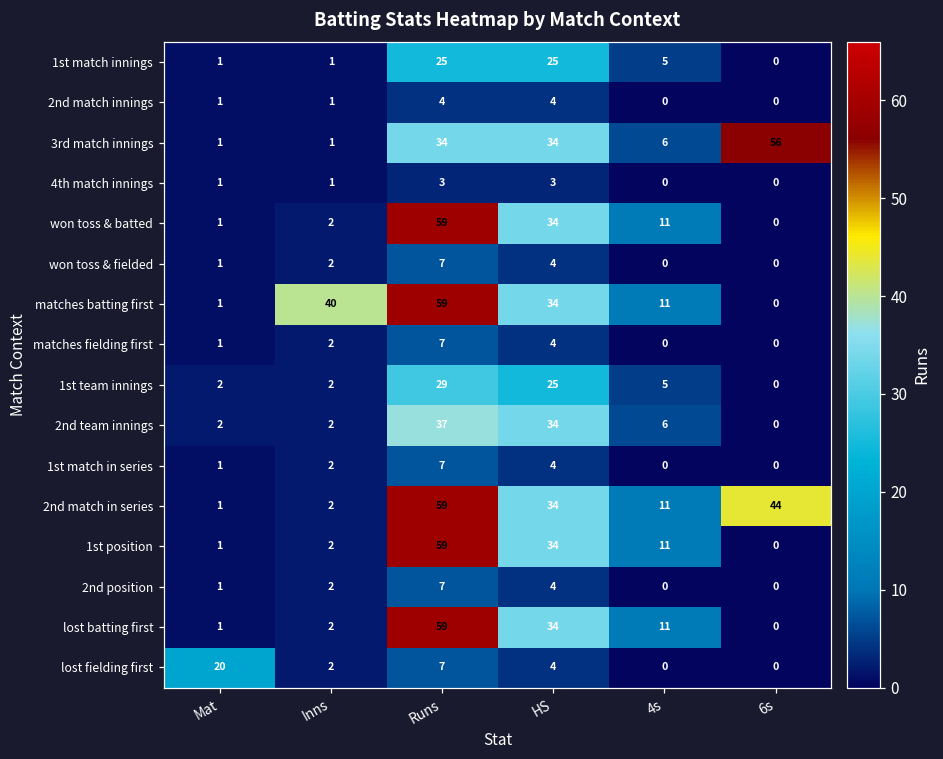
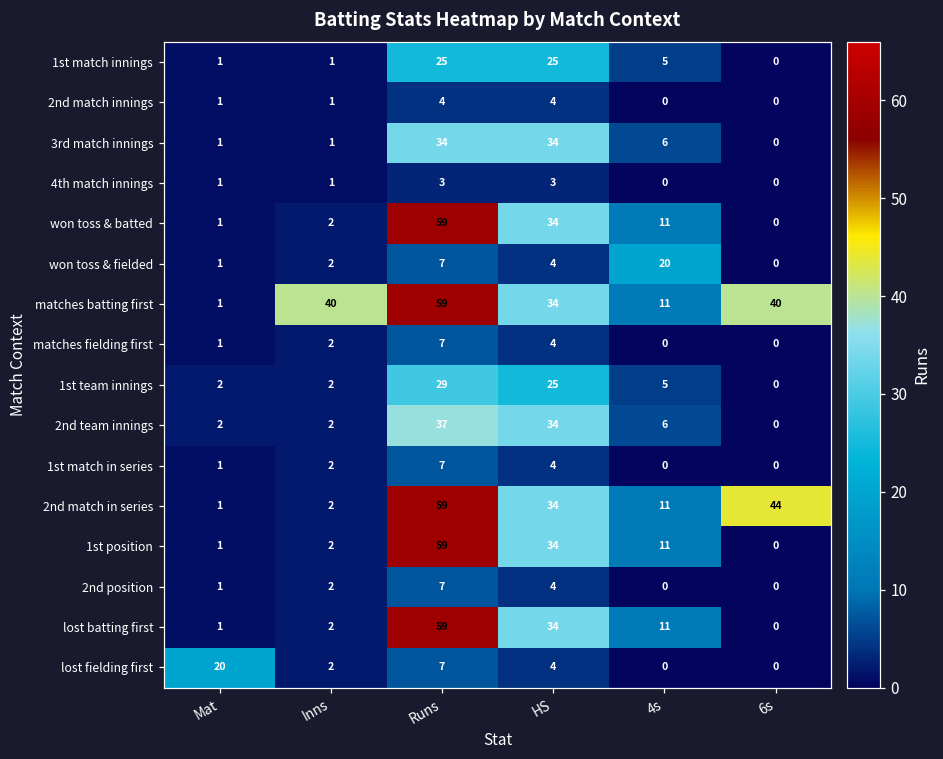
  {
    "1st match innings": {
      "Mat": 1,
      "Inns": 1,
      "Runs": 25,
      "HS": 25,
      "4s": 5,
      "6s": 0
    },
    "2nd match innings": {
      "Mat": 1,
      "Inns": 1,
      "Runs": 4,
      "HS": 4,
      "4s": 0,
      "6s": 0
    },
    "3rd match innings": {
      "Mat": 1,
      "Inns": 1,
      "Runs": 34,
      "HS": 34,
      "4s": 6,
-     "6s": 56
+     "6s": 0
    },
    "4th match innings": {
      "Mat": 1,
      "Inns": 1,
      "Runs": 3,
      "HS": 3,
      "4s": 0,
      "6s": 0
    },
    "won toss & batted": {
      "Mat": 1,
      "Inns": 2,
      "Runs": 59,
      "HS": 34,
      "4s": 11,
      "6s": 0
    },
    "won toss & fielded": {
      "Mat": 1,
      "Inns": 2,
      "Runs": 7,
      "HS": 4,
-     "4s": 0,
+     "4s": 20,
      "6s": 0
    },
    "matches batting first": {
      "Mat": 1,
      "Inns": 40,
      "Runs": 59,
      "HS": 34,
      "4s": 11,
-     "6s": 0
+     "6s": 40
    },
    "matches fielding first": {
      "Mat": 1,
      "Inns": 2,
      "Runs": 7,
      "HS": 4,
      "4s": 0,
      "6s": 0
    },
    "1st team innings": {
      "Mat": 2,
      "Inns": 2,
      "Runs": 29,
      "HS": 25,
      "4s": 5,
      "6s": 0
    },
    "2nd team innings": {
      "Mat": 2,
      "Inns": 2,
      "Runs": 37,
      "HS": 34,
      "4s": 6,
      "6s": 0
    },
    "1st match in series": {
      "Mat": 1,
      "Inns": 2,
      "Runs": 7,
      "HS": 4,
      "4s": 0,
      "6s": 0
    },
    "2nd match in series": {
      "Mat": 1,
      "Inns": 2,
      "Runs": 59,
      "HS": 34,
      "4s": 11,
      "6s": 44
    },
    "1st position": {
      "Mat": 1,
      "Inns": 2,
      "Runs": 59,
      "HS": 34,
      "4s": 11,
      "6s": 0
    },
    "2nd position": {
      "Mat": 1,
      "Inns": 2,
      "Runs": 7,
      "HS": 4,
      "4s": 0,
      "6s": 0
    },
    "lost batting first": {
      "Mat": 1,
      "Inns": 2,
      "Runs": 59,
      "HS": 34,
      "4s": 11,
      "6s": 0
    },
    "lost fielding first": {
      "Mat": 20,
      "Inns": 2,
      "Runs": 7,
      "HS": 4,
      "4s": 0,
      "6s": 0
    }
  }
